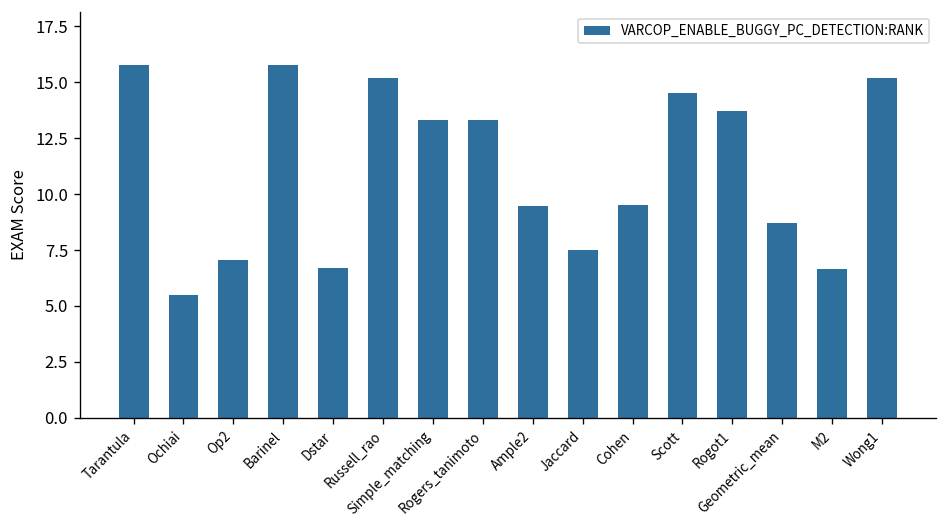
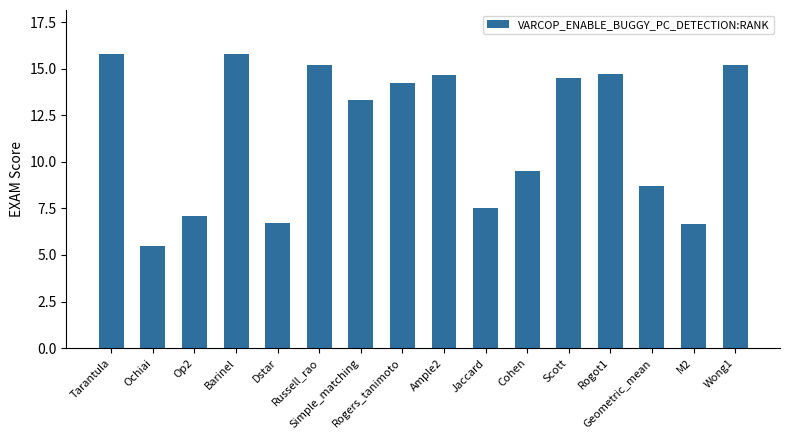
  {
    "Tarantula": 15.8,
    "Ochiai": 5.5,
    "Op2": 7.1,
    "Barinel": 15.8,
    "Dstar": 6.7,
    "Russell_rao": 15.2,
    "Simple_matching": 13.3,
-   "Rogers_tanimoto": 13.3,
-   "Ample2": 9.5,
+   "Rogers_tanimoto": 14.2,
+   "Ample2": 14.7,
    "Jaccard": 7.5,
    "Cohen": 9.5,
    "Scott": 14.5,
-   "Rogot1": 13.7,
+   "Rogot1": 14.7,
    "Geometric_mean": 8.7,
    "M2": 6.6,
    "Wong1": 15.2
  }
